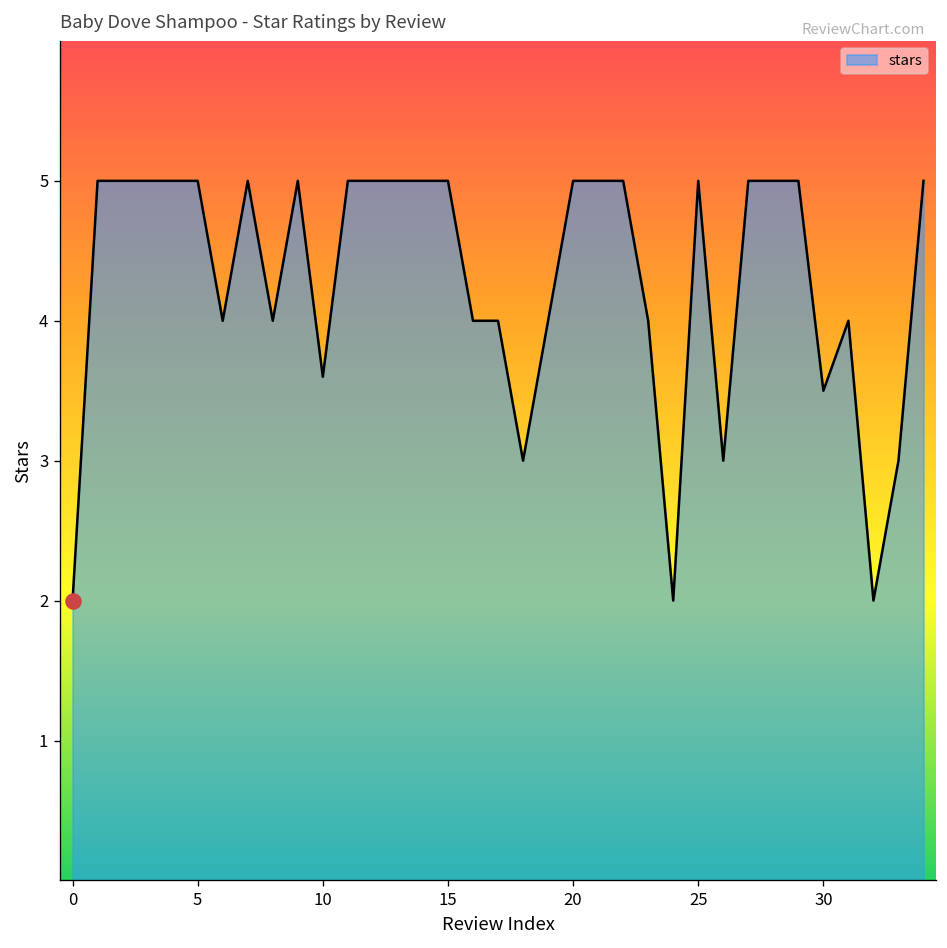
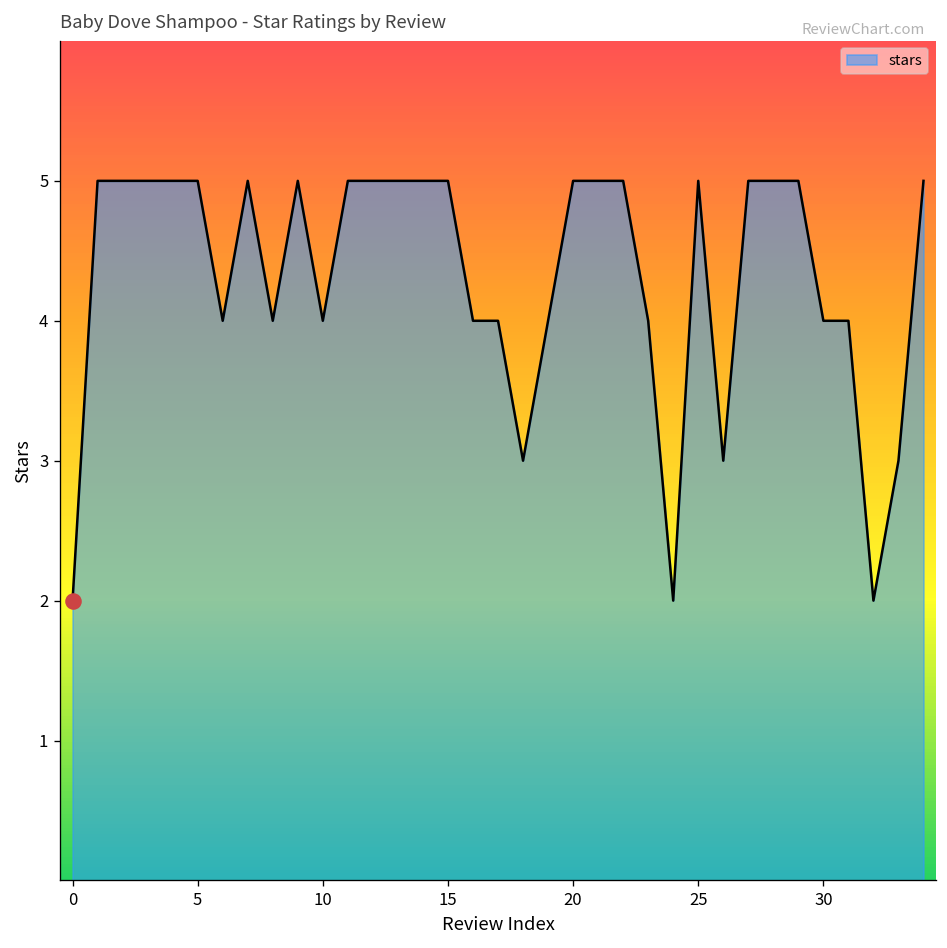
  {
    "stars": {
      "5": 5.0,
-     "10": 3.6,
+     "10": 4.0,
      "15": 5.0,
      "20": 5.0,
      "25": 5.0,
-     "30": 3.5
+     "30": 4.0
    }
  }
